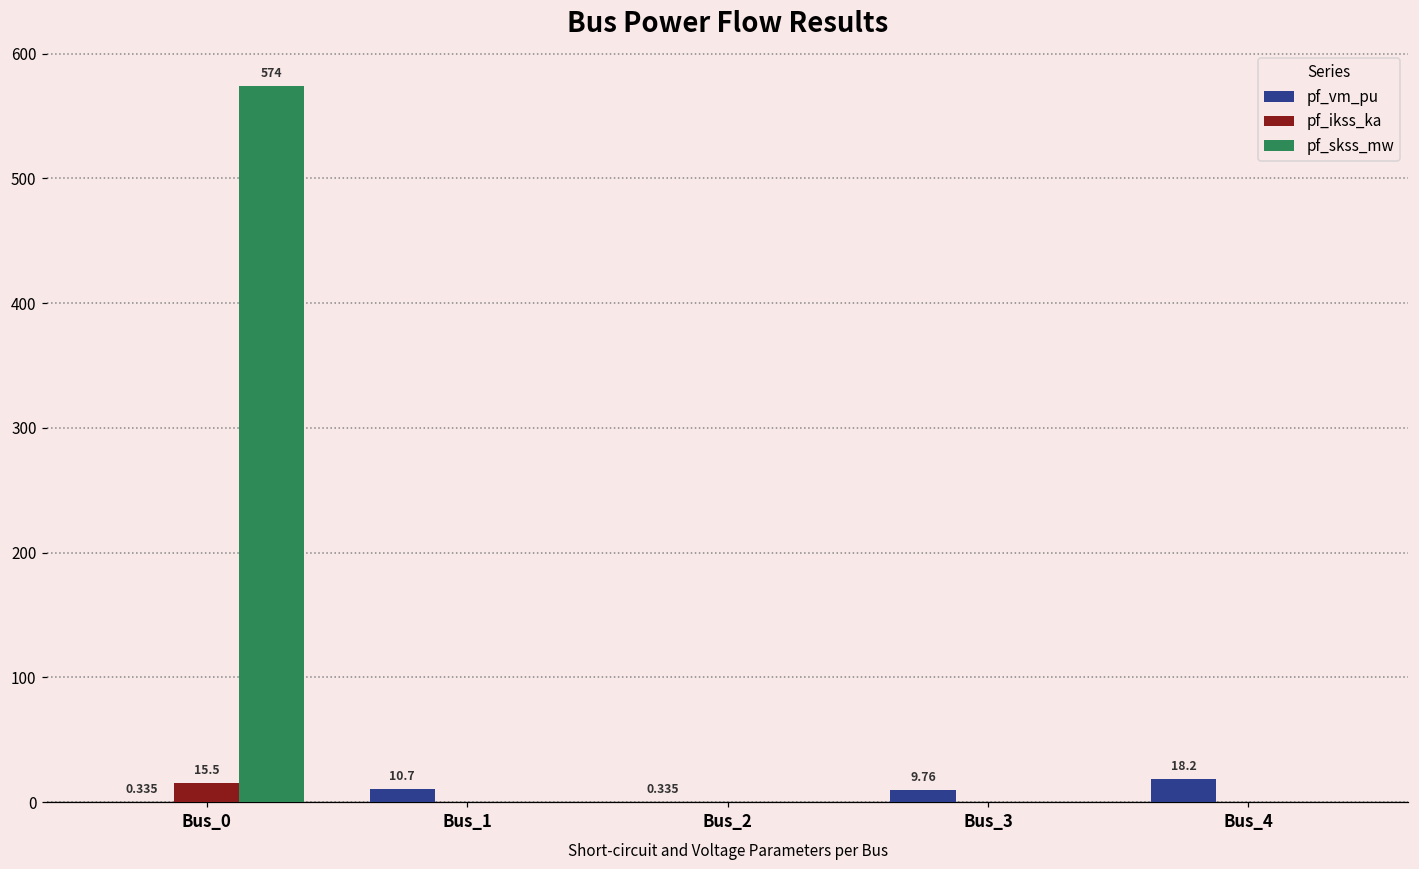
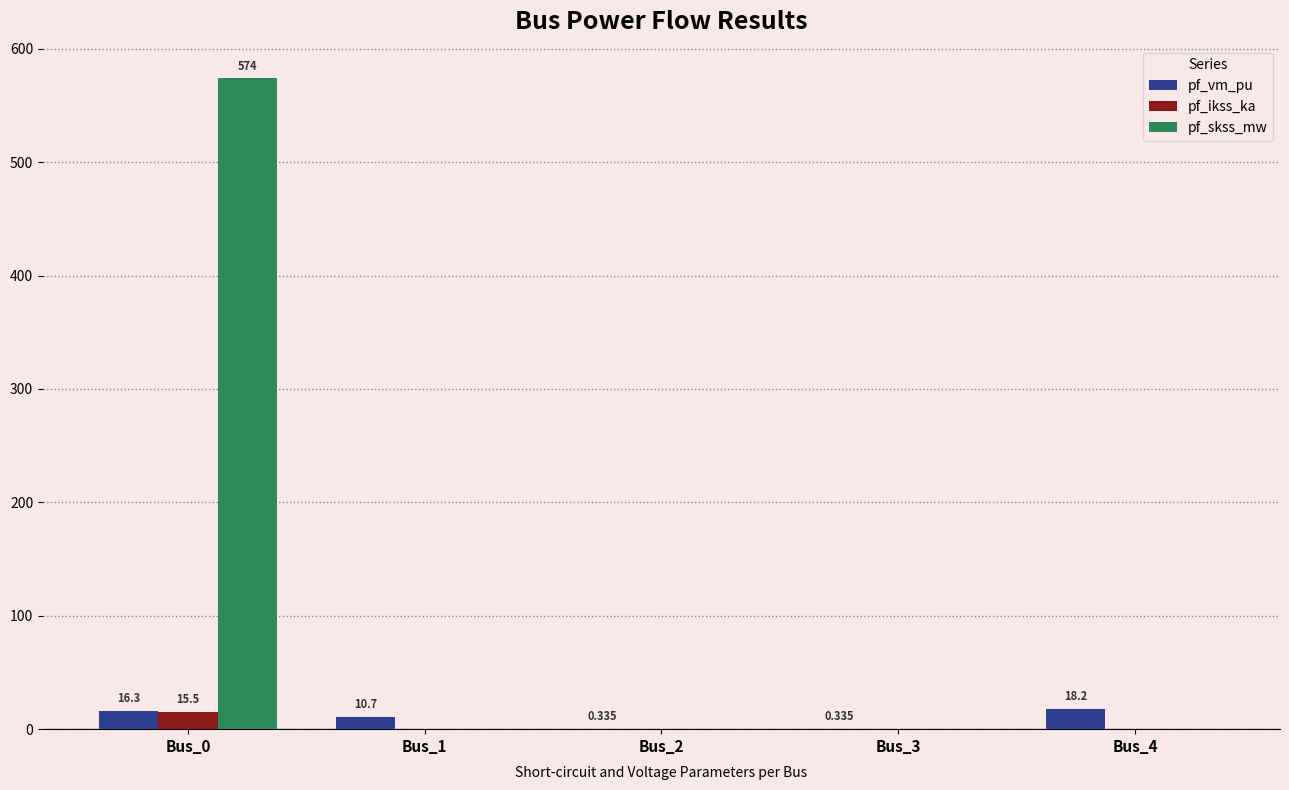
  {
    "pf_vm_pu": {
-     "Bus_0": 0.335,
+     "Bus_0": 16.3,
      "Bus_1": 10.7,
      "Bus_2": 0.335,
-     "Bus_3": 9.76,
+     "Bus_3": 0.335,
      "Bus_4": 18.2
    },
    "pf_ikss_ka": {
      "Bus_0": 15.5
    },
    "pf_skss_mw": {
      "Bus_0": 574
    }
  }
